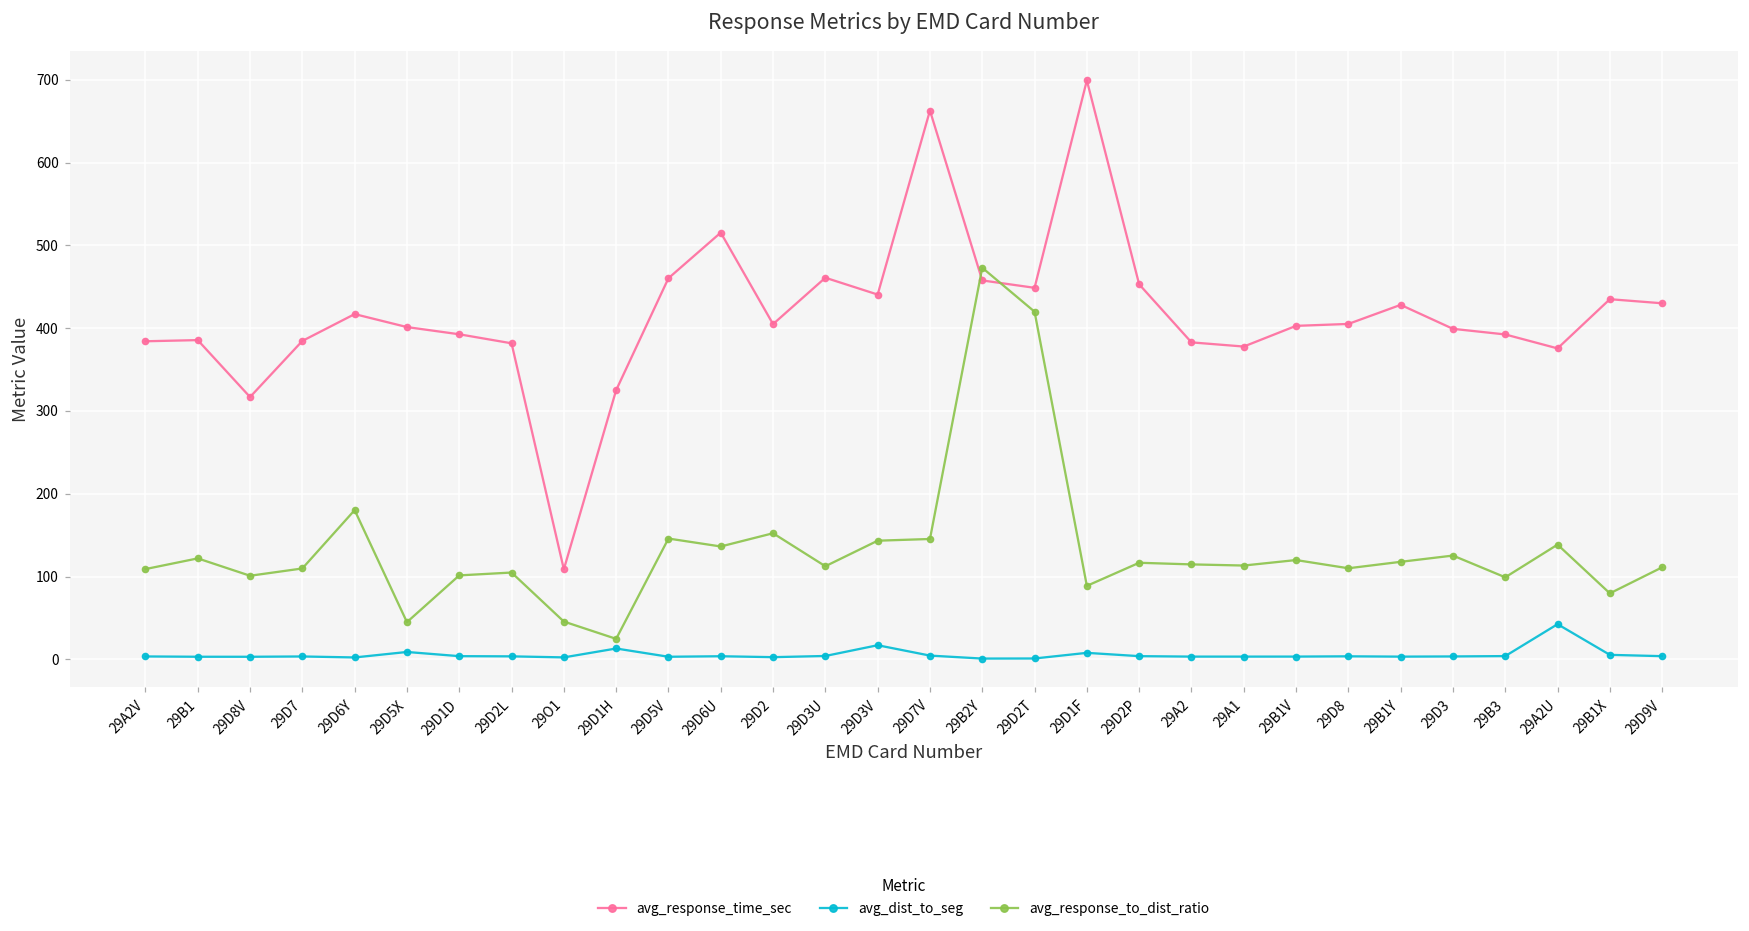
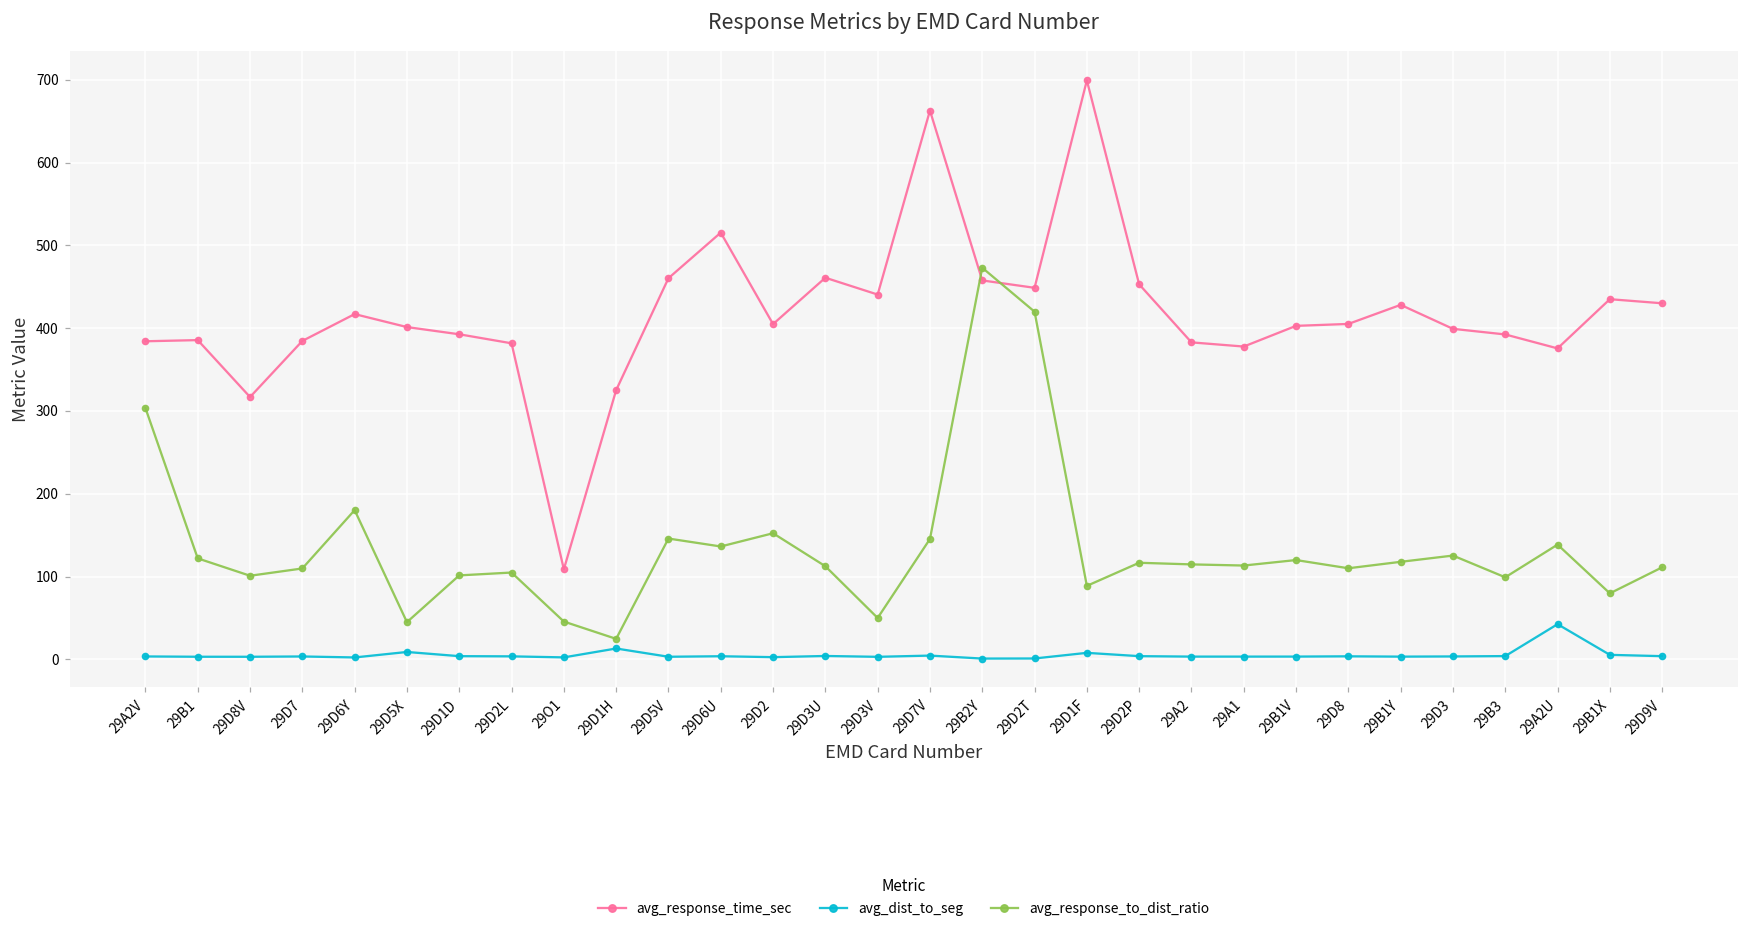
  {
    "avg_response_time_sec": {
      "29A2V": 380,
      "29B1": 390,
      "29D8V": 320,
      "29D7": 380,
      "29D6Y": 420,
      "29D5X": 400,
      "29D1D": 390,
      "29D2L": 380,
      "29O1": 110,
      "29D1H": 330,
      "29D5V": 460,
      "29D6U": 520,
      "29D2": 400,
      "29D3U": 460,
      "29D3V": 440,
      "29D7V": 660,
      "29B2Y": 460,
      "29D2T": 450,
      "29D1F": 700,
      "29D2P": 450,
      "29A2": 380,
      "29A1": 380,
      "29B1V": 400,
      "29D8": 410,
      "29B1Y": 430,
      "29D3": 400,
      "29B3": 390,
      "29A2U": 380,
      "29B1X": 440,
      "29D9V": 430
    },
    "avg_dist_to_seg": {
      "29A2V": 0,
      "29B1": 0,
      "29D8V": 0,
      "29D7": 0,
      "29D6Y": 0,
      "29D5X": 10,
      "29D1D": 0,
      "29D2L": 0,
      "29O1": 0,
      "29D1H": 10,
      "29D5V": 0,
      "29D6U": 0,
      "29D2": 0,
      "29D3U": 0,
-     "29D3V": 20,
+     "29D3V": 0,
      "29D7V": 0,
      "29B2Y": 0,
      "29D2T": 0,
      "29D1F": 10,
      "29D2P": 0,
      "29A2": 0,
      "29A1": 0,
      "29B1V": 0,
      "29D8": 0,
      "29B1Y": 0,
      "29D3": 0,
      "29B3": 0,
      "29A2U": 40,
      "29B1X": 10,
      "29D9V": 0
    },
    "avg_response_to_dist_ratio": {
-     "29A2V": 110,
+     "29A2V": 300,
      "29B1": 120,
      "29D8V": 100,
      "29D7": 110,
      "29D6Y": 180,
      "29D5X": 40,
      "29D1D": 100,
      "29D2L": 100,
      "29O1": 50,
      "29D1H": 20,
      "29D5V": 150,
      "29D6U": 140,
      "29D2": 150,
      "29D3U": 110,
-     "29D3V": 140,
+     "29D3V": 50,
      "29D7V": 150,
      "29B2Y": 470,
      "29D2T": 420,
      "29D1F": 90,
      "29D2P": 120,
      "29A2": 110,
      "29A1": 110,
      "29B1V": 120,
      "29D8": 110,
      "29B1Y": 120,
      "29D3": 130,
      "29B3": 100,
      "29A2U": 140,
      "29B1X": 80,
      "29D9V": 110
    }
  }
